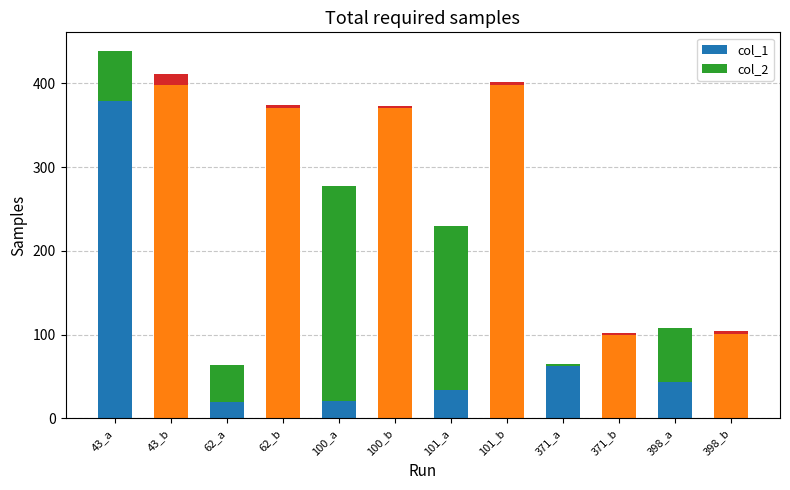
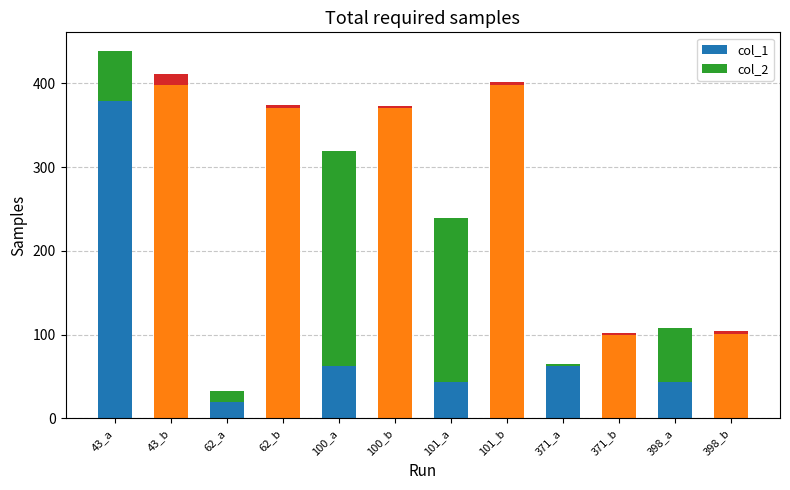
  {
    "col_1": {
      "43_a": 380,
      "43_b": 400,
      "62_a": 20,
      "62_b": 370,
-     "100_a": 20,
+     "100_a": 60,
      "100_b": 370,
-     "101_a": 30,
+     "101_a": 40,
      "101_b": 400,
      "371_a": 60,
      "371_b": 100,
      "398_a": 40,
      "398_b": 100
    },
    "col_2": {
      "43_a": 60,
      "43_b": 10,
-     "62_a": 50,
+     "62_a": 10,
      "62_b": 0,
      "100_a": 260,
      "101_a": 200,
      "101_b": 0,
      "371_a": 0,
      "398_a": 70,
      "398_b": 0
    }
  }
